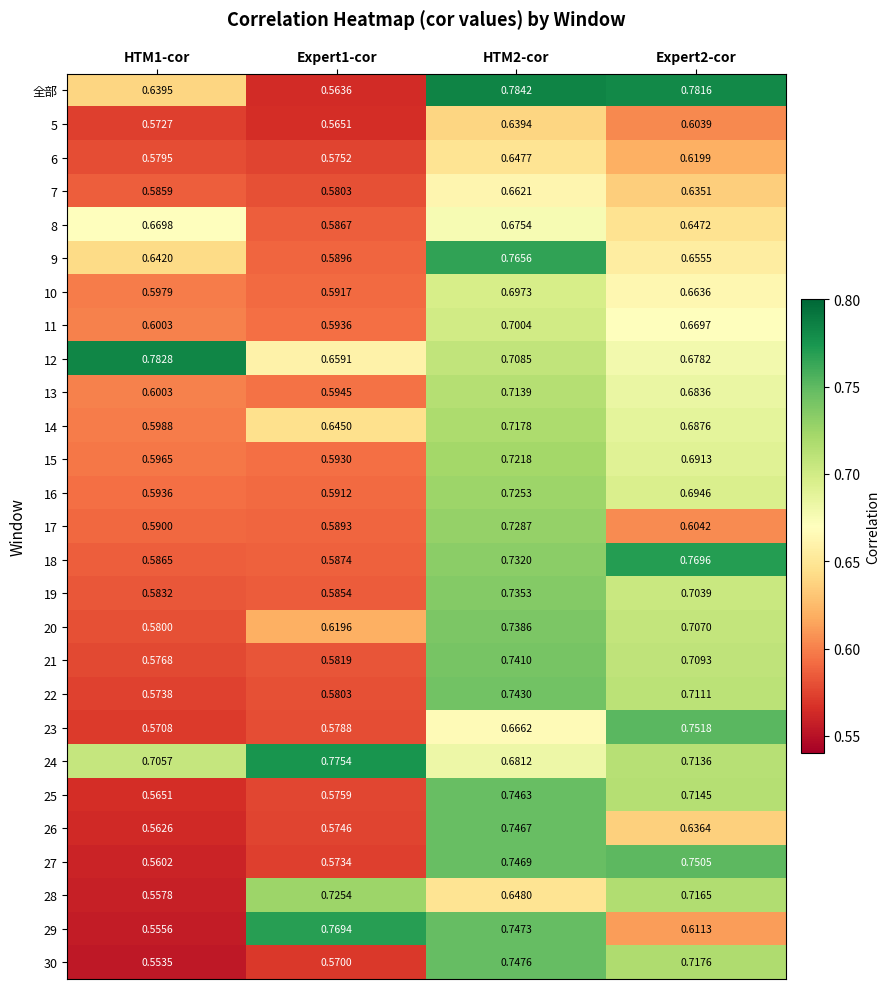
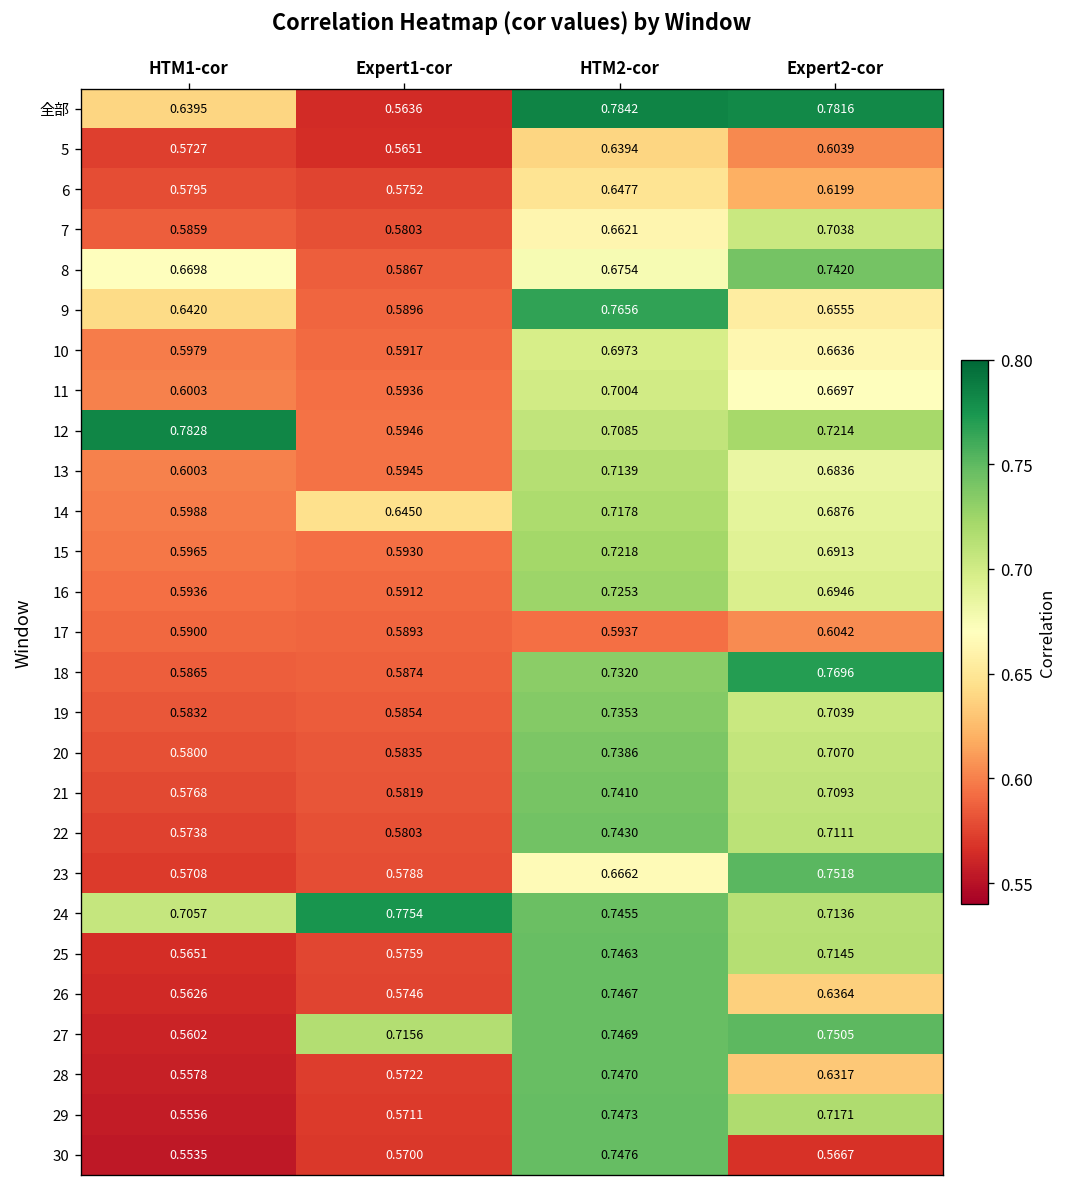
  {
    "全部": {
      "HTM1-cor": 0.6395,
      "Expert1-cor": 0.5636,
      "HTM2-cor": 0.7842,
      "Expert2-cor": 0.7816
    },
    "5": {
      "HTM1-cor": 0.5727,
      "Expert1-cor": 0.5651,
      "HTM2-cor": 0.6394,
      "Expert2-cor": 0.6039
    },
    "6": {
      "HTM1-cor": 0.5795,
      "Expert1-cor": 0.5752,
      "HTM2-cor": 0.6477,
      "Expert2-cor": 0.6199
    },
    "7": {
      "HTM1-cor": 0.5859,
      "Expert1-cor": 0.5803,
      "HTM2-cor": 0.6621,
-     "Expert2-cor": 0.6351
+     "Expert2-cor": 0.7038
    },
    "8": {
      "HTM1-cor": 0.6698,
      "Expert1-cor": 0.5867,
      "HTM2-cor": 0.6754,
-     "Expert2-cor": 0.6472
+     "Expert2-cor": 0.7420
    },
    "9": {
      "HTM1-cor": 0.6420,
      "Expert1-cor": 0.5896,
      "HTM2-cor": 0.7656,
      "Expert2-cor": 0.6555
    },
    "10": {
      "HTM1-cor": 0.5979,
      "Expert1-cor": 0.5917,
      "HTM2-cor": 0.6973,
      "Expert2-cor": 0.6636
    },
    "11": {
      "HTM1-cor": 0.6003,
      "Expert1-cor": 0.5936,
      "HTM2-cor": 0.7004,
      "Expert2-cor": 0.6697
    },
    "12": {
      "HTM1-cor": 0.7828,
-     "Expert1-cor": 0.6591,
+     "Expert1-cor": 0.5946,
      "HTM2-cor": 0.7085,
-     "Expert2-cor": 0.6782
+     "Expert2-cor": 0.7214
    },
    "13": {
      "HTM1-cor": 0.6003,
      "Expert1-cor": 0.5945,
      "HTM2-cor": 0.7139,
      "Expert2-cor": 0.6836
    },
    "14": {
      "HTM1-cor": 0.5988,
      "Expert1-cor": 0.6450,
      "HTM2-cor": 0.7178,
      "Expert2-cor": 0.6876
    },
    "15": {
      "HTM1-cor": 0.5965,
      "Expert1-cor": 0.5930,
      "HTM2-cor": 0.7218,
      "Expert2-cor": 0.6913
    },
    "16": {
      "HTM1-cor": 0.5936,
      "Expert1-cor": 0.5912,
      "HTM2-cor": 0.7253,
      "Expert2-cor": 0.6946
    },
    "17": {
      "HTM1-cor": 0.5900,
      "Expert1-cor": 0.5893,
-     "HTM2-cor": 0.7287,
+     "HTM2-cor": 0.5937,
      "Expert2-cor": 0.6042
    },
    "18": {
      "HTM1-cor": 0.5865,
      "Expert1-cor": 0.5874,
      "HTM2-cor": 0.7320,
      "Expert2-cor": 0.7696
    },
    "19": {
      "HTM1-cor": 0.5832,
      "Expert1-cor": 0.5854,
      "HTM2-cor": 0.7353,
      "Expert2-cor": 0.7039
    },
    "20": {
      "HTM1-cor": 0.5800,
-     "Expert1-cor": 0.6196,
+     "Expert1-cor": 0.5835,
      "HTM2-cor": 0.7386,
      "Expert2-cor": 0.7070
    },
    "21": {
      "HTM1-cor": 0.5768,
      "Expert1-cor": 0.5819,
      "HTM2-cor": 0.7410,
      "Expert2-cor": 0.7093
    },
    "22": {
      "HTM1-cor": 0.5738,
      "Expert1-cor": 0.5803,
      "HTM2-cor": 0.7430,
      "Expert2-cor": 0.7111
    },
    "23": {
      "HTM1-cor": 0.5708,
      "Expert1-cor": 0.5788,
      "HTM2-cor": 0.6662,
      "Expert2-cor": 0.7518
    },
    "24": {
      "HTM1-cor": 0.7057,
      "Expert1-cor": 0.7754,
-     "HTM2-cor": 0.6812,
+     "HTM2-cor": 0.7455,
      "Expert2-cor": 0.7136
    },
    "25": {
      "HTM1-cor": 0.5651,
      "Expert1-cor": 0.5759,
      "HTM2-cor": 0.7463,
      "Expert2-cor": 0.7145
    },
    "26": {
      "HTM1-cor": 0.5626,
      "Expert1-cor": 0.5746,
      "HTM2-cor": 0.7467,
      "Expert2-cor": 0.6364
    },
    "27": {
      "HTM1-cor": 0.5602,
-     "Expert1-cor": 0.5734,
+     "Expert1-cor": 0.7156,
      "HTM2-cor": 0.7469,
      "Expert2-cor": 0.7505
    },
    "28": {
      "HTM1-cor": 0.5578,
-     "Expert1-cor": 0.7254,
-     "HTM2-cor": 0.6480,
-     "Expert2-cor": 0.7165
+     "Expert1-cor": 0.5722,
+     "HTM2-cor": 0.7470,
+     "Expert2-cor": 0.6317
    },
    "29": {
      "HTM1-cor": 0.5556,
-     "Expert1-cor": 0.7694,
+     "Expert1-cor": 0.5711,
      "HTM2-cor": 0.7473,
-     "Expert2-cor": 0.6113
+     "Expert2-cor": 0.7171
    },
    "30": {
      "HTM1-cor": 0.5535,
      "Expert1-cor": 0.5700,
      "HTM2-cor": 0.7476,
-     "Expert2-cor": 0.7176
+     "Expert2-cor": 0.5667
    }
  }
